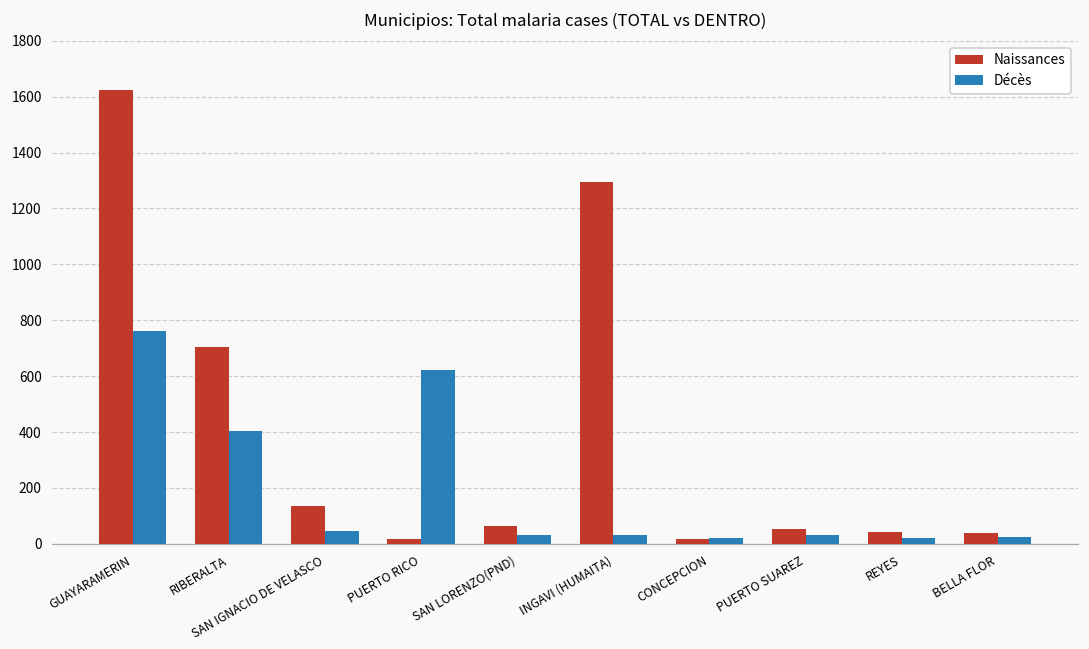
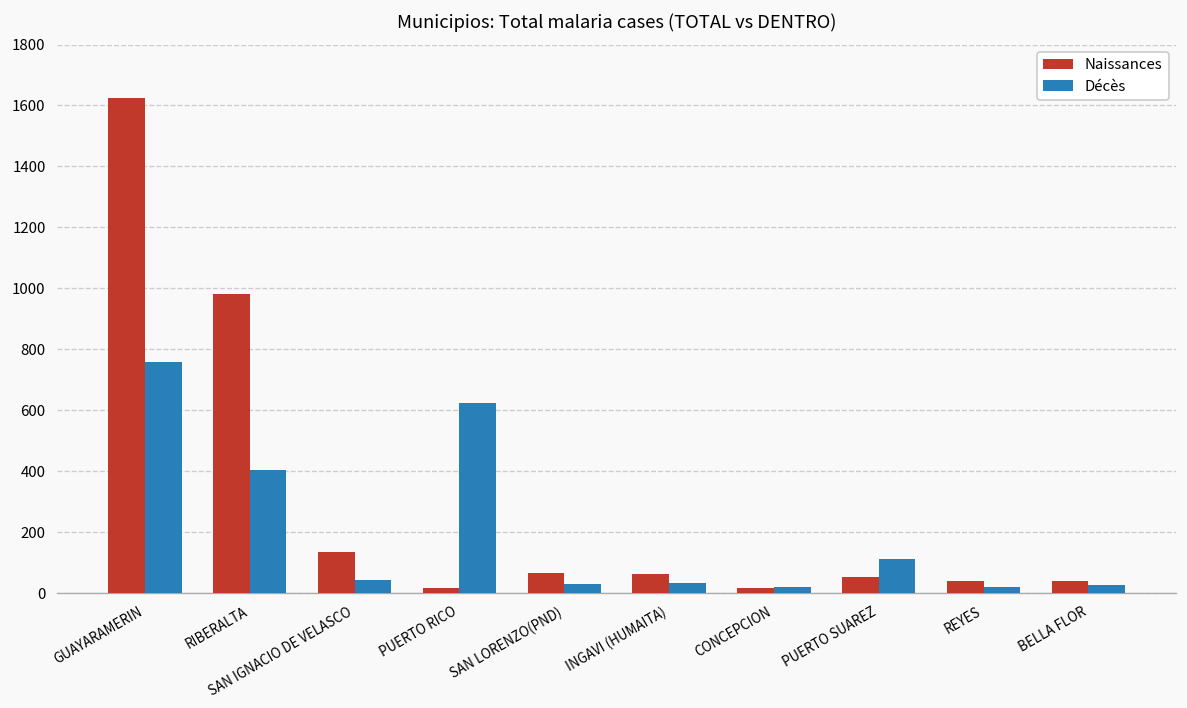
  {
    "Naissances": {
      "GUAYARAMERIN": 1630,
-     "RIBERALTA": 710,
+     "RIBERALTA": 980,
      "SAN IGNACIO DE VELASCO": 130,
      "PUERTO RICO": 20,
      "SAN LORENZO(PND)": 70,
-     "INGAVI (HUMAITA)": 1290,
+     "INGAVI (HUMAITA)": 60,
      "CONCEPCION": 20,
      "PUERTO SUAREZ": 50,
      "REYES": 40,
      "BELLA FLOR": 40
    },
    "Décès": {
      "GUAYARAMERIN": 760,
      "RIBERALTA": 400,
      "SAN IGNACIO DE VELASCO": 50,
      "PUERTO RICO": 620,
      "SAN LORENZO(PND)": 30,
      "INGAVI (HUMAITA)": 30,
      "CONCEPCION": 20,
-     "PUERTO SUAREZ": 30,
+     "PUERTO SUAREZ": 110,
      "REYES": 20,
      "BELLA FLOR": 30
    }
  }
